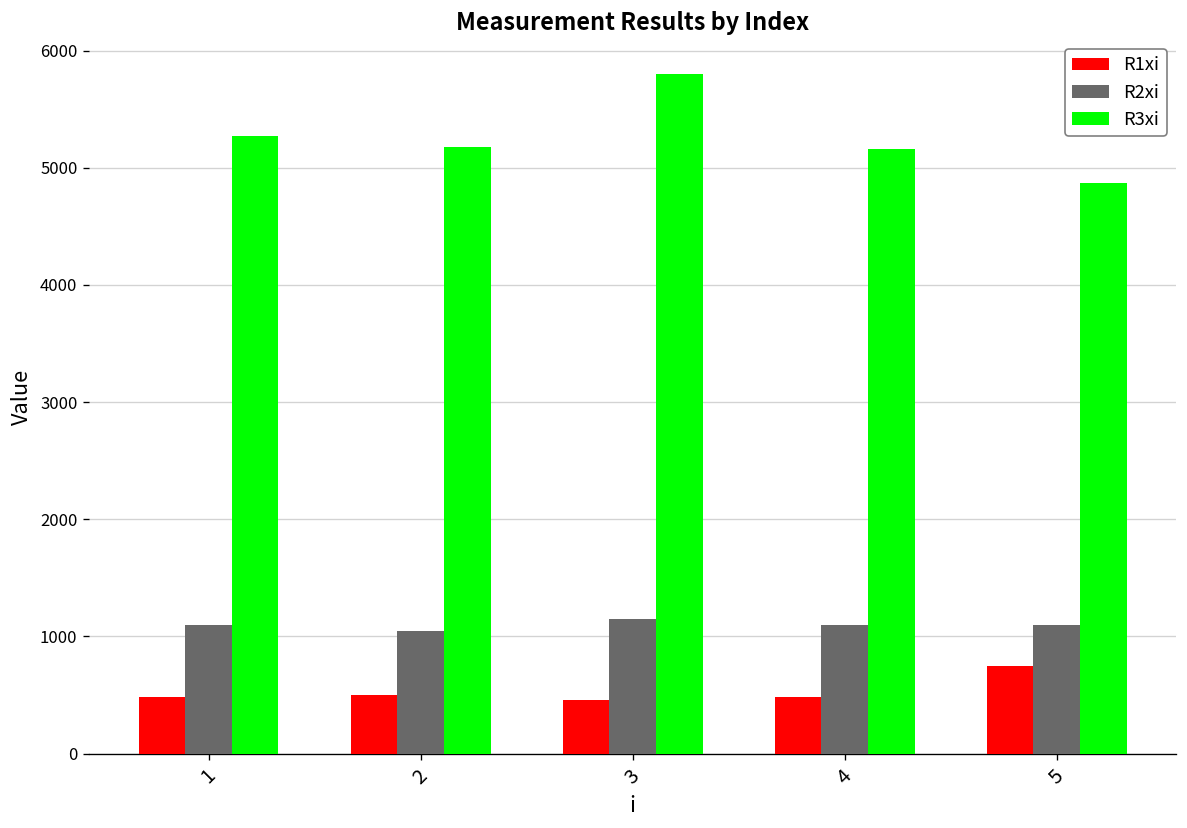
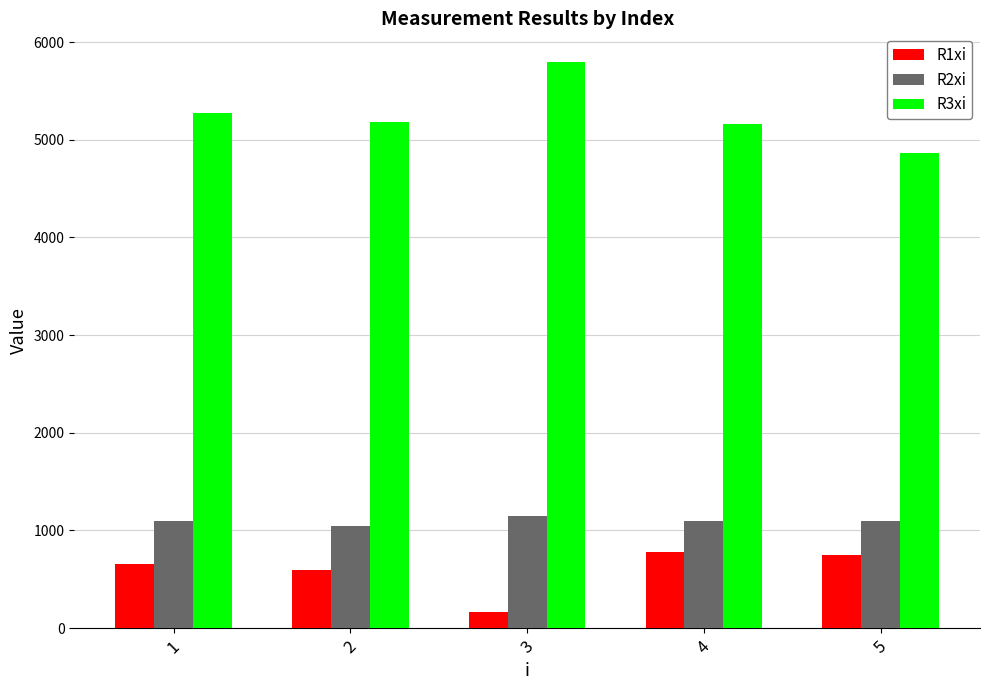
  {
    "R1xi": {
-     "1": 500,
-     "2": 500,
-     "3": 500,
-     "4": 500,
+     "1": 700,
+     "2": 600,
+     "3": 200,
+     "4": 800,
      "5": 700
    },
    "R2xi": {
      "1": 1100,
      "2": 1100,
      "3": 1200,
      "4": 1100,
      "5": 1100
    },
    "R3xi": {
      "1": 5300,
      "2": 5200,
      "3": 5800,
      "4": 5200,
      "5": 4900
    }
  }
